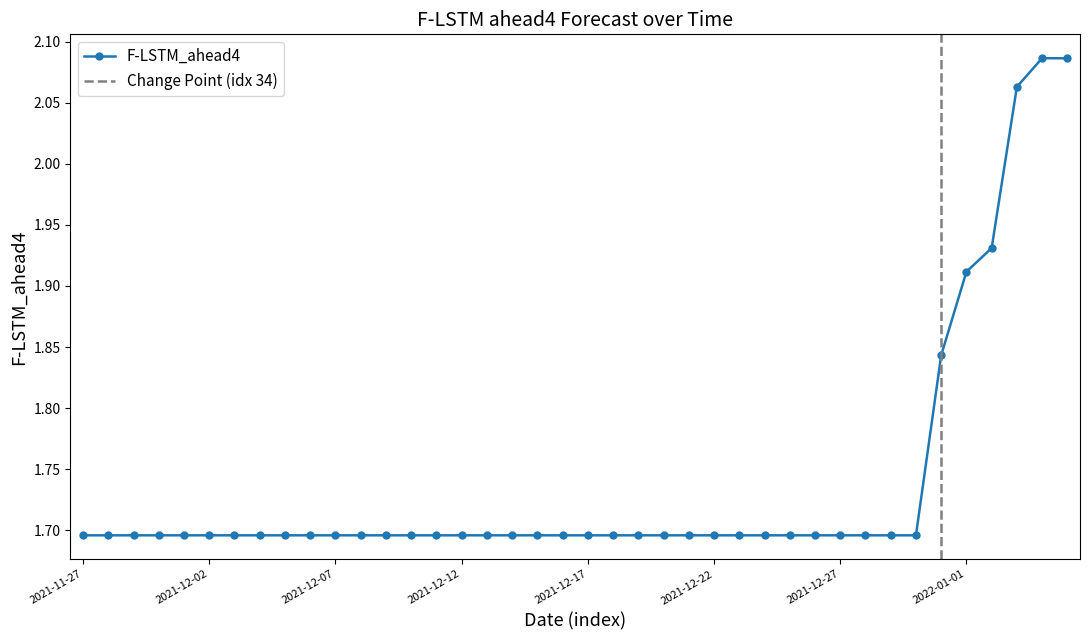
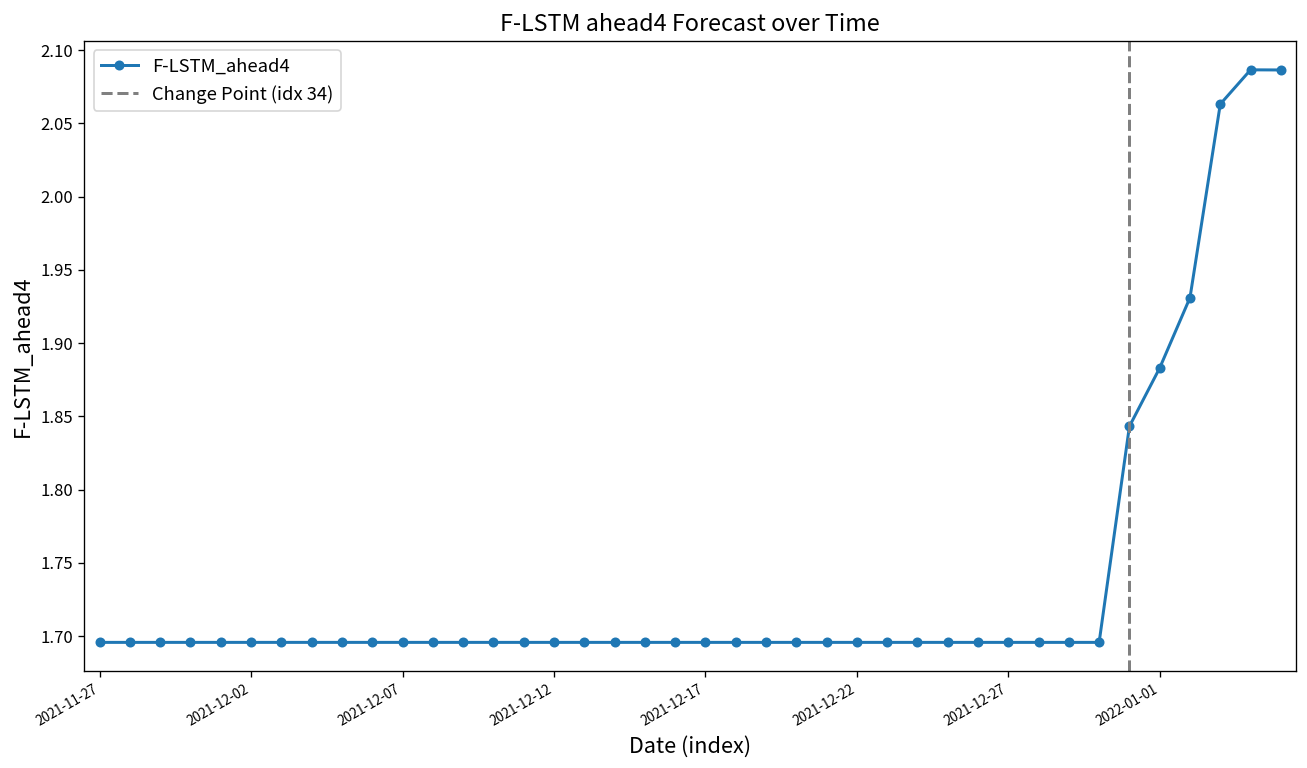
  {
    "2021-11-27": 1.696,
    "2021-12-02": 1.696,
    "2021-12-07": 1.696,
    "2021-12-12": 1.696,
    "2021-12-17": 1.696,
    "2021-12-22": 1.696,
    "2021-12-27": 1.696,
-   "2022-01-01": 1.912
+   "2022-01-01": 1.883
  }
